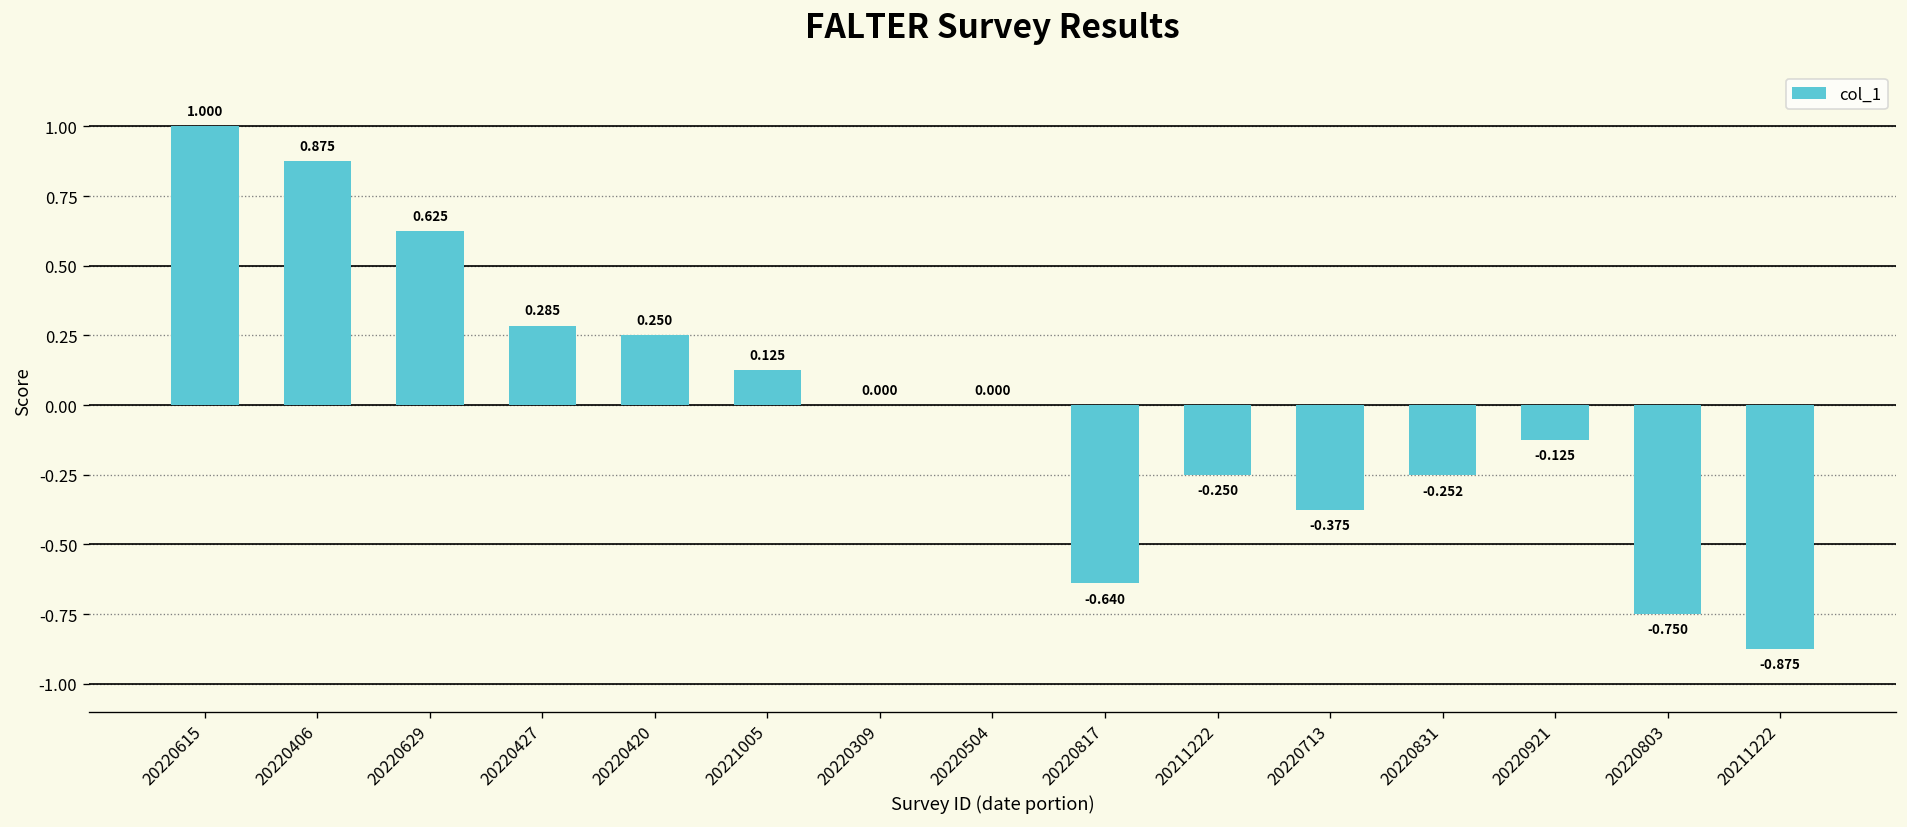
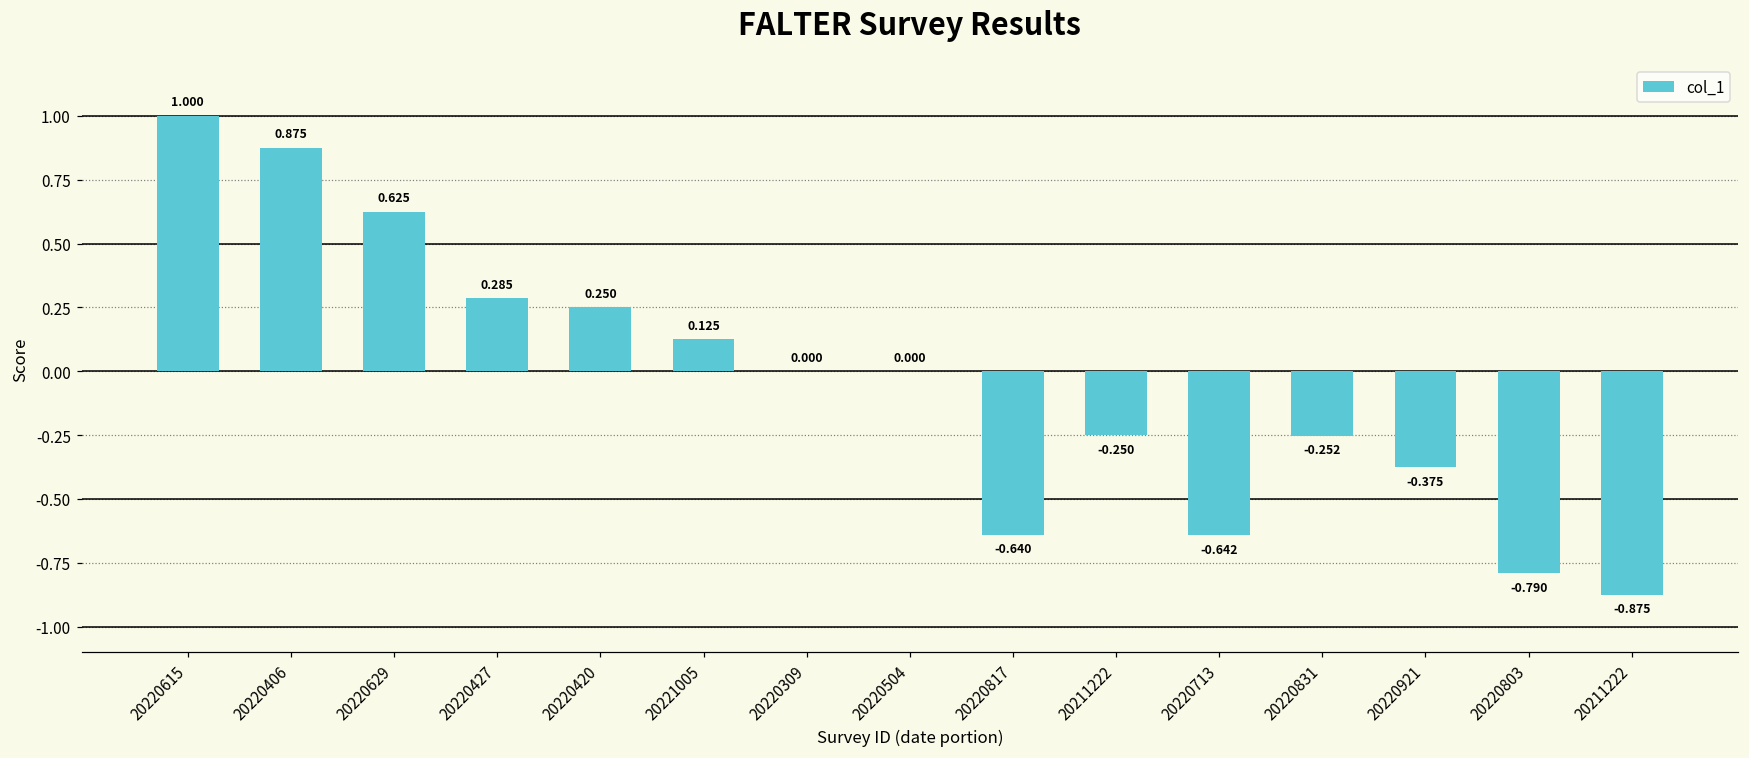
  {
    "20220615": 1.000,
    "20220406": 0.875,
    "20220629": 0.625,
    "20220427": 0.285,
    "20220420": 0.250,
    "20221005": 0.125,
    "20220309": 0.000,
    "20220504": 0.000,
    "20220817": -0.640,
-   "20220713": -0.375,
+   "20220713": -0.642,
    "20220831": -0.252,
-   "20220921": -0.125,
-   "20220803": -0.750
+   "20220921": -0.375,
+   "20220803": -0.790
  }
